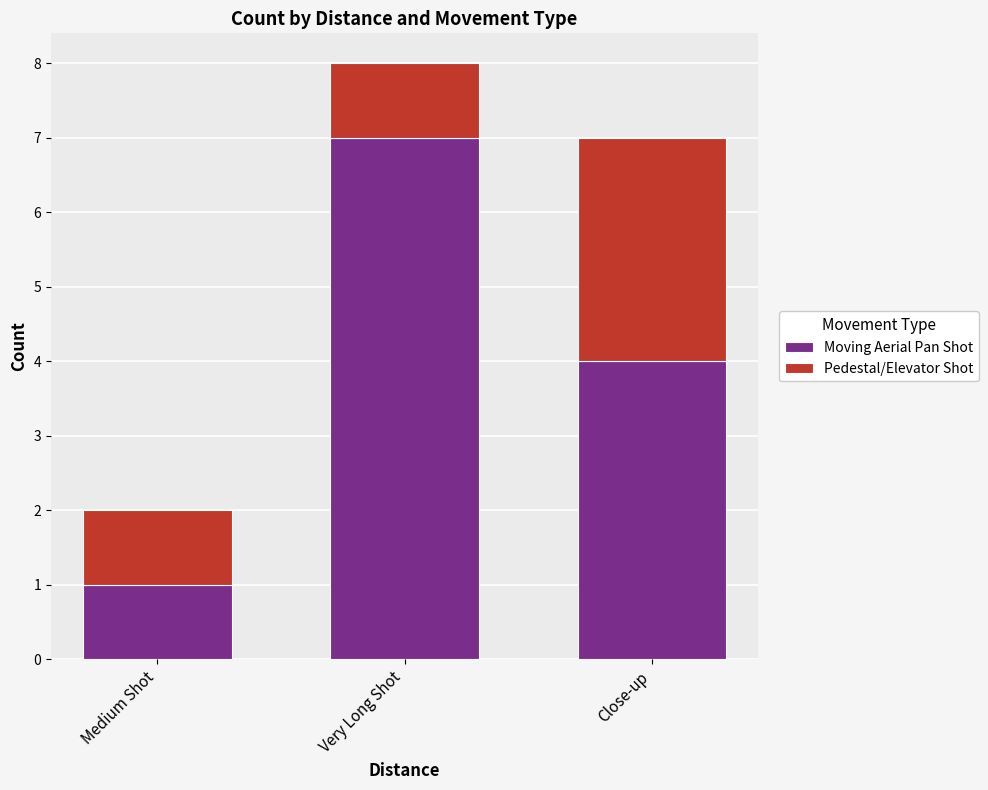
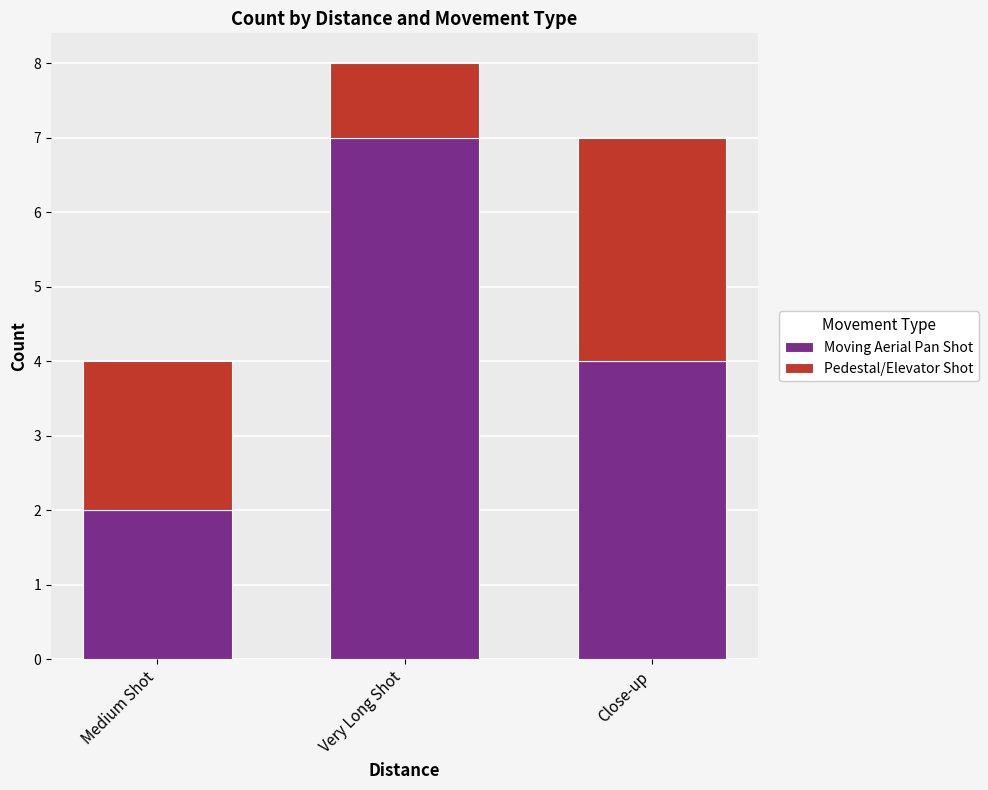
  {
    "Moving Aerial Pan Shot": {
-     "Medium Shot": 1,
+     "Medium Shot": 2,
      "Very Long Shot": 7,
      "Close-up": 4
    },
    "Pedestal/Elevator Shot": {
-     "Medium Shot": 1,
+     "Medium Shot": 2,
      "Very Long Shot": 1,
      "Close-up": 3
    }
  }
